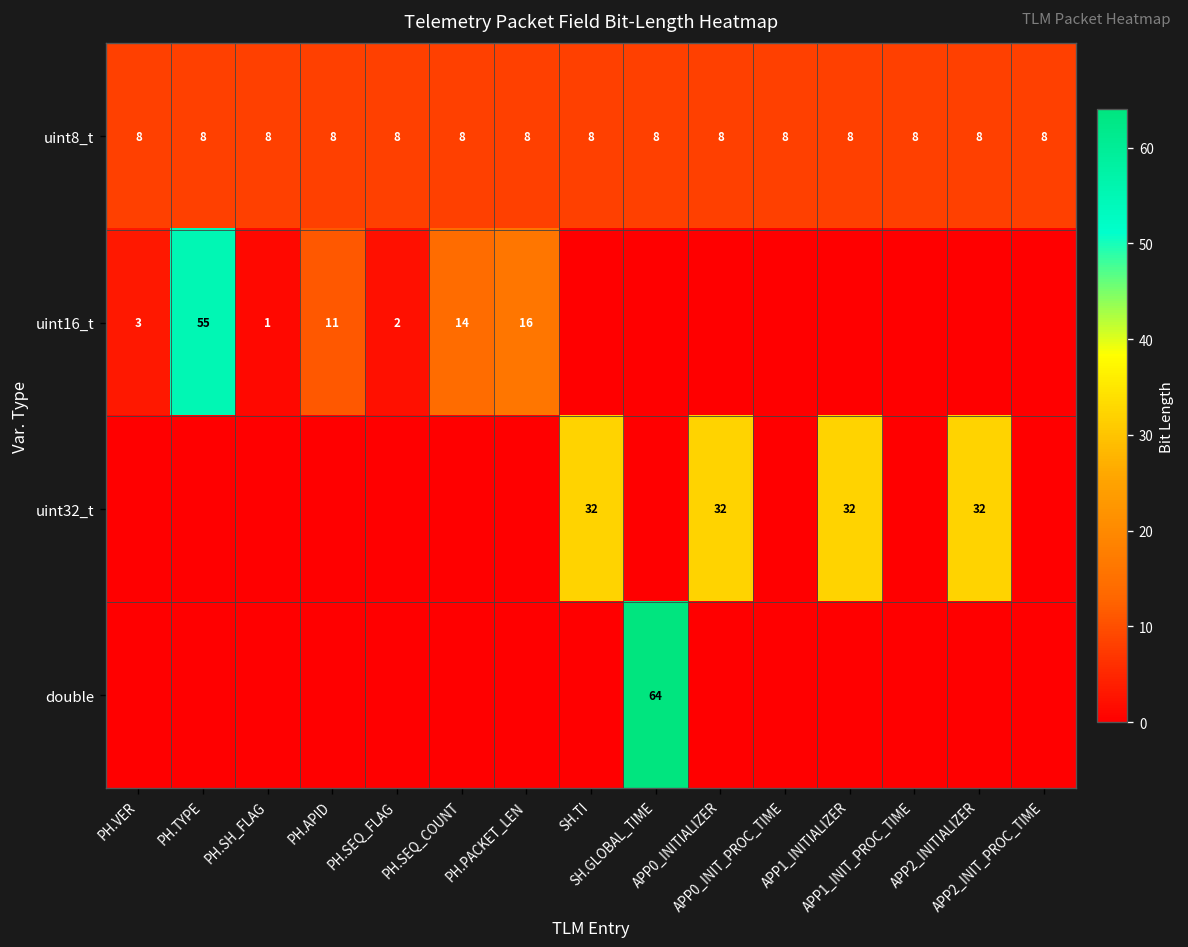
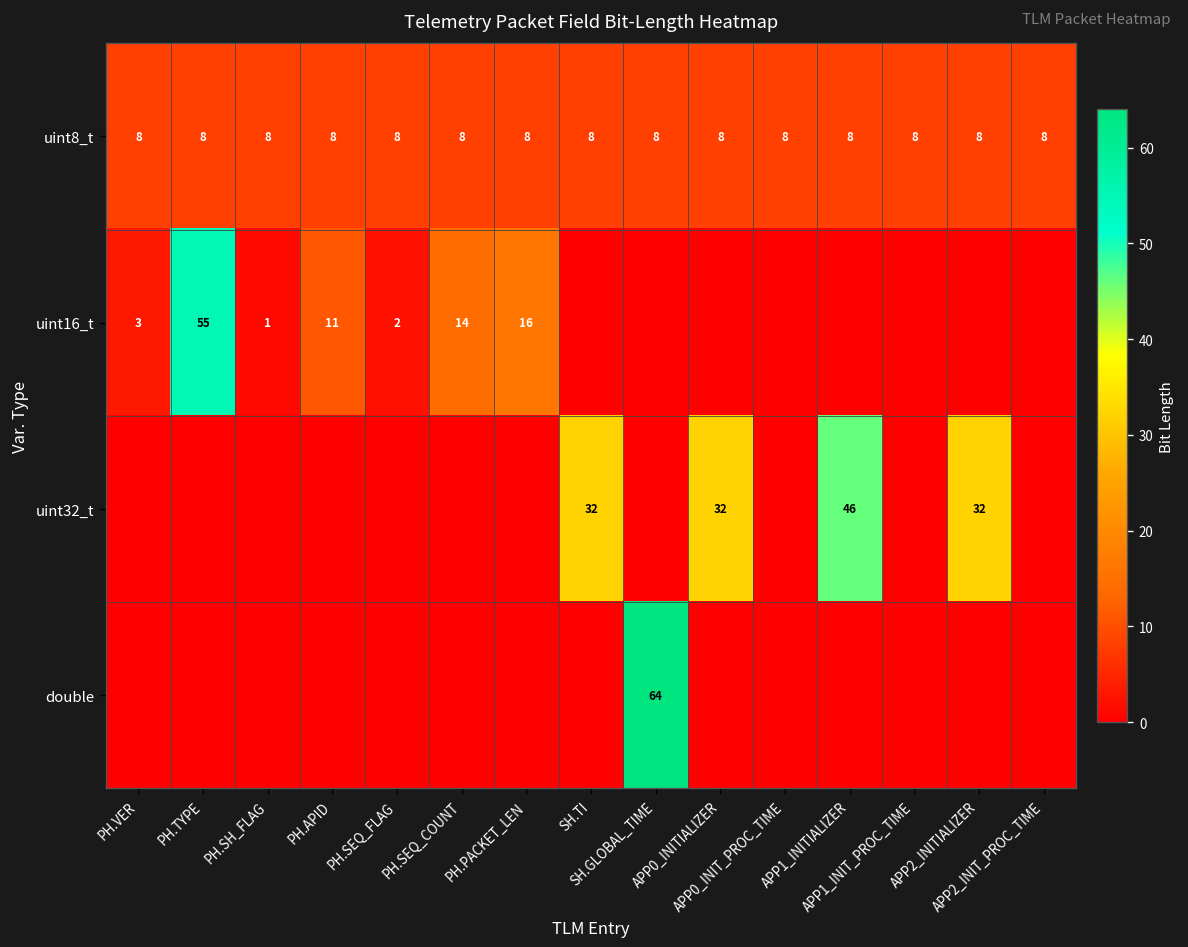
  {
    "uint8_t": {
      "PH.VER": 8,
      "PH.TYPE": 8,
      "PH.SH_FLAG": 8,
      "PH.APID": 8,
      "PH.SEQ_FLAG": 8,
      "PH.SEQ_COUNT": 8,
      "PH.PACKET_LEN": 8,
      "SH.TI": 8,
      "SH.GLOBAL_TIME": 8,
      "APP0_INITIALIZER": 8,
      "APP0_INIT_PROC_TIME": 8,
      "APP1_INITIALIZER": 8,
      "APP1_INIT_PROC_TIME": 8,
      "APP2_INITIALIZER": 8,
      "APP2_INIT_PROC_TIME": 8
    },
    "uint16_t": {
      "PH.VER": 3,
      "PH.TYPE": 55,
      "PH.SH_FLAG": 1,
      "PH.APID": 11,
      "PH.SEQ_FLAG": 2,
      "PH.SEQ_COUNT": 14,
      "PH.PACKET_LEN": 16
    },
    "uint32_t": {
      "SH.TI": 32,
      "APP0_INITIALIZER": 32,
-     "APP1_INITIALIZER": 32,
+     "APP1_INITIALIZER": 46,
      "APP2_INITIALIZER": 32
    },
    "double": {
      "SH.GLOBAL_TIME": 64
    }
  }
